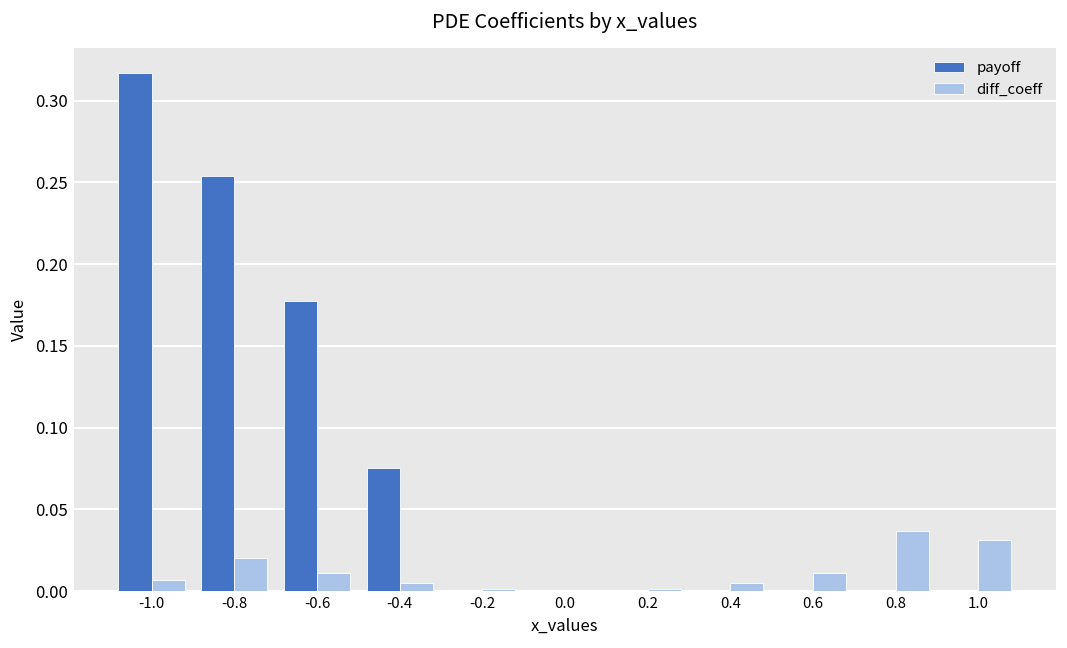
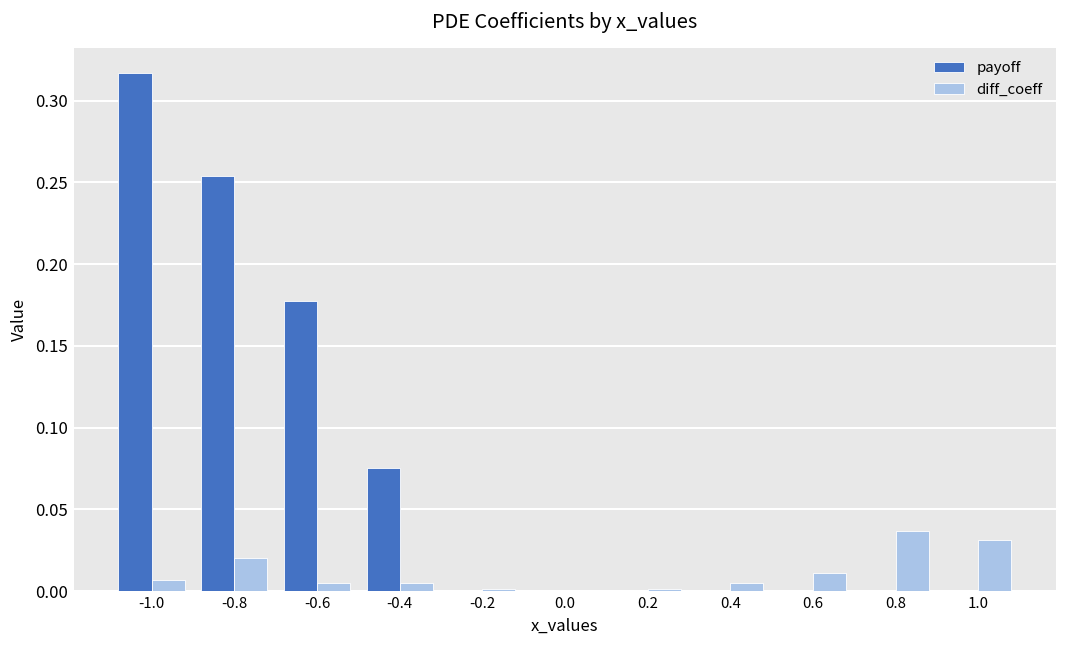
  {
    "payoff": {
      "-1.0": 0.317,
      "-0.8": 0.254,
      "-0.6": 0.177,
      "-0.4": 0.075,
      "-0.2": 0.000,
      "0.0": 0.000,
      "0.2": 0.000,
      "0.4": 0.000,
      "0.6": 0.000,
      "0.8": 0.000,
      "1.0": 0.000
    },
    "diff_coeff": {
      "-1.0": 0.007,
      "-0.8": 0.020,
-     "-0.6": 0.011,
+     "-0.6": 0.005,
      "-0.4": 0.005,
      "0.0": 0.000,
      "0.4": 0.005,
      "0.6": 0.011,
      "0.8": 0.037,
      "1.0": 0.031
    }
  }
